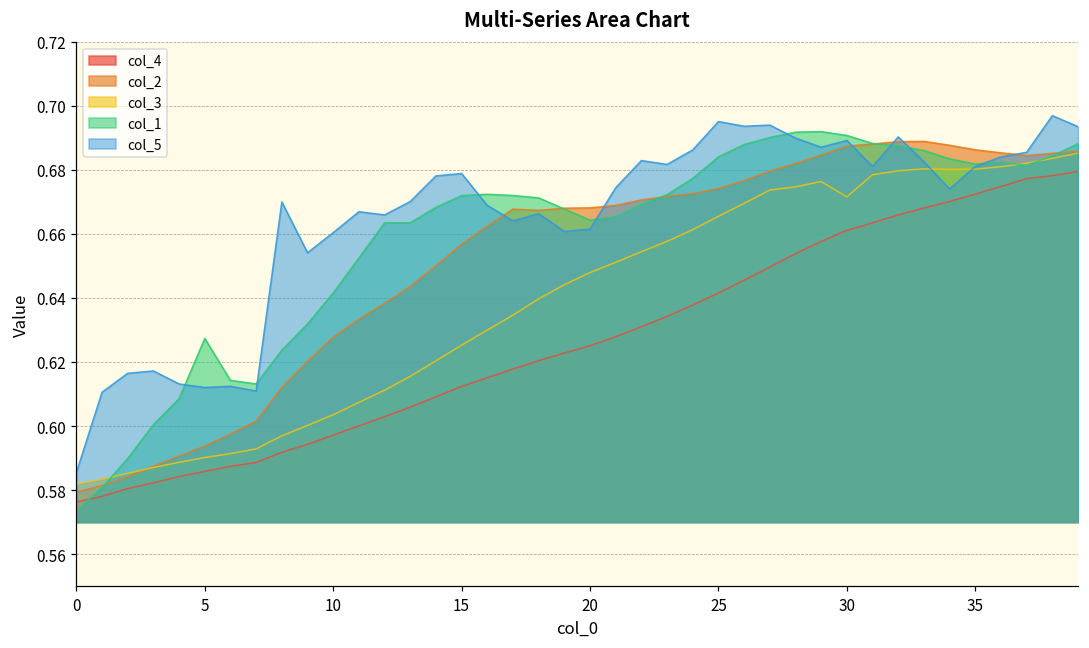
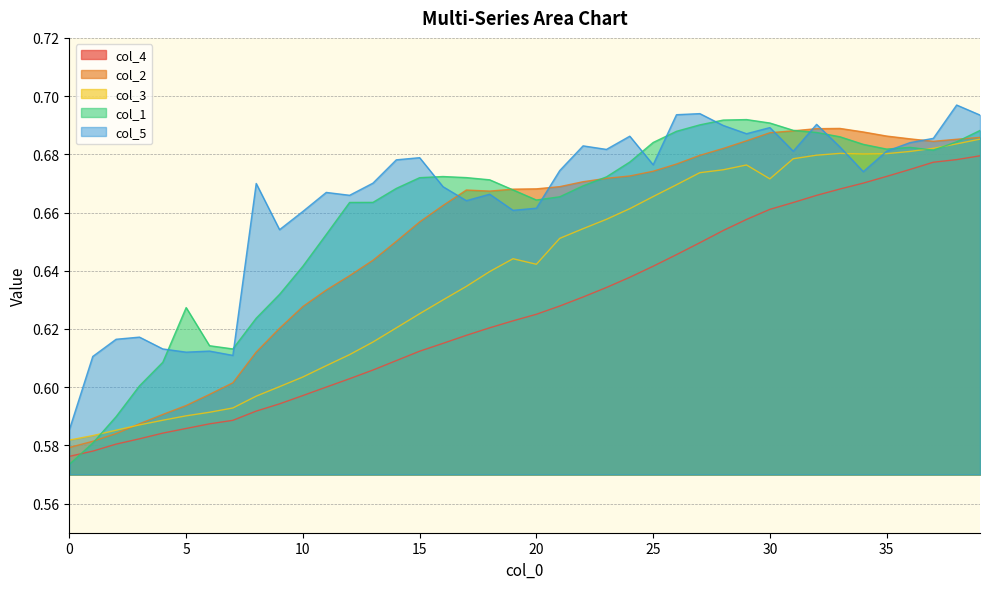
  {
    "col_3": {
      "0": 0.582,
      "5": 0.590,
      "10": 0.604,
      "15": 0.625,
-     "20": 0.648,
+     "20": 0.642,
      "25": 0.665,
      "30": 0.672
    },
    "col_1": {
      "0": 0.574,
      "5": 0.627,
      "10": 0.642,
      "15": 0.672,
      "20": 0.664,
      "25": 0.684,
      "30": 0.691
    },
    "col_5": {
      "0": 0.585,
      "5": 0.612,
      "10": 0.660,
      "15": 0.679,
      "20": 0.661,
-     "25": 0.695,
+     "25": 0.676,
      "30": 0.689
    }
  }
